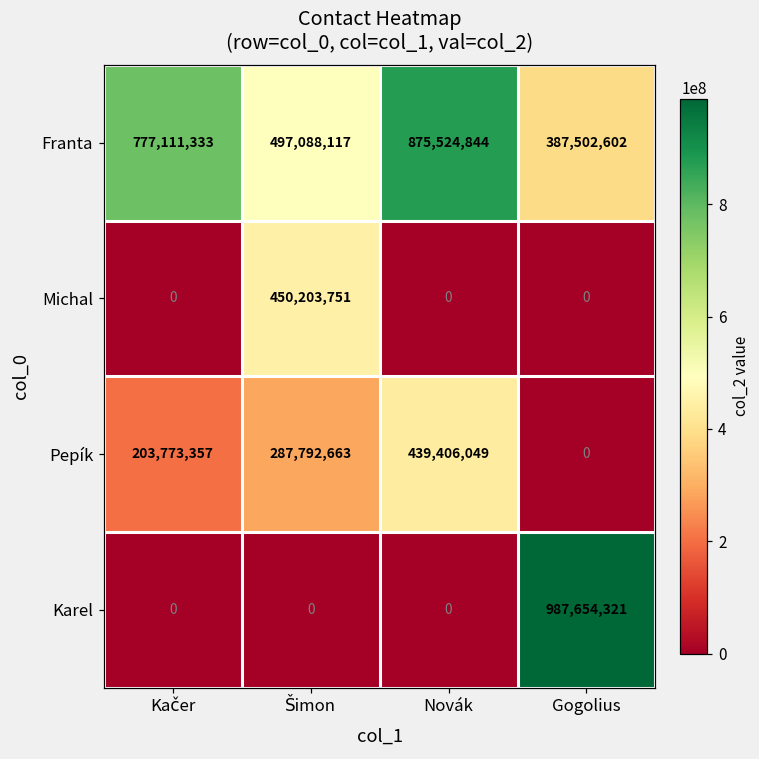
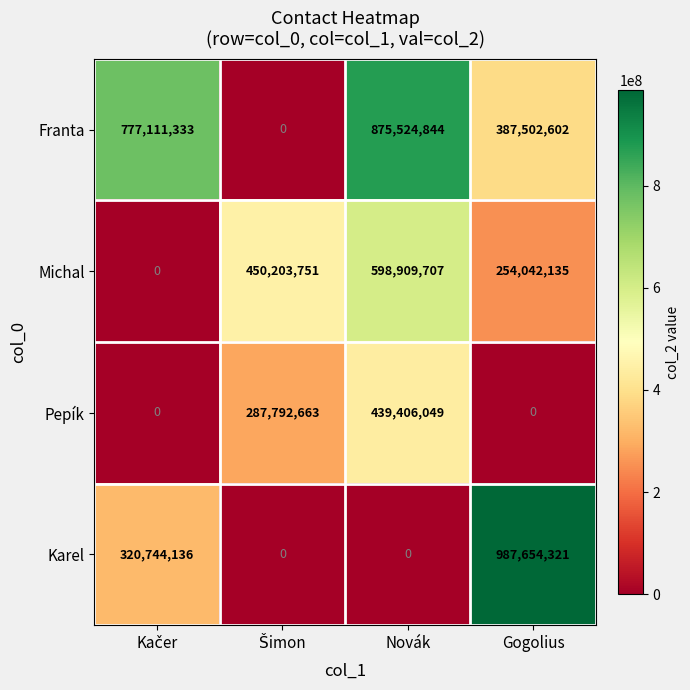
  {
    "Franta": {
      "Kačer": "777,111,333",
-     "Šimon": "497,088,117",
+     "Šimon": "0",
      "Novák": "875,524,844",
      "Gogolius": "387,502,602"
    },
    "Michal": {
      "Kačer": "0",
      "Šimon": "450,203,751",
-     "Novák": "0",
-     "Gogolius": "0"
+     "Novák": "598,909,707",
+     "Gogolius": "254,042,135"
    },
    "Pepík": {
-     "Kačer": "203,773,357",
+     "Kačer": "0",
      "Šimon": "287,792,663",
      "Novák": "439,406,049",
      "Gogolius": "0"
    },
    "Karel": {
-     "Kačer": "0",
+     "Kačer": "320,744,136",
      "Šimon": "0",
      "Novák": "0",
      "Gogolius": "987,654,321"
    }
  }
